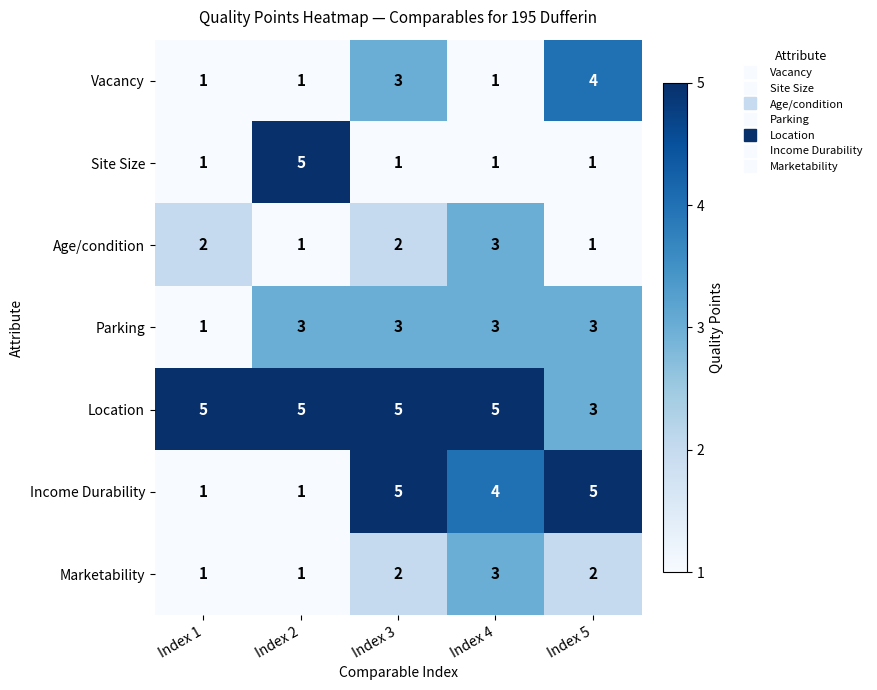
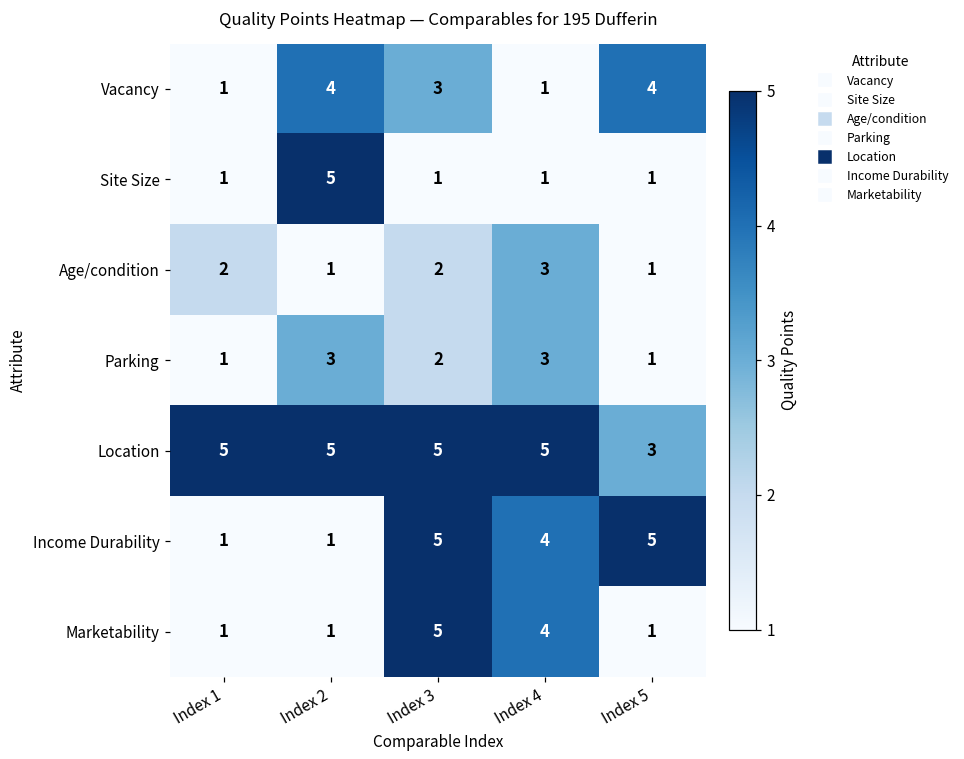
  {
    "Vacancy": {
      "Index 1": 1,
-     "Index 2": 1,
+     "Index 2": 4,
      "Index 3": 3,
      "Index 4": 1,
      "Index 5": 4
    },
    "Site Size": {
      "Index 1": 1,
      "Index 2": 5,
      "Index 3": 1,
      "Index 4": 1,
      "Index 5": 1
    },
    "Age/condition": {
      "Index 1": 2,
      "Index 2": 1,
      "Index 3": 2,
      "Index 4": 3,
      "Index 5": 1
    },
    "Parking": {
      "Index 1": 1,
      "Index 2": 3,
-     "Index 3": 3,
+     "Index 3": 2,
      "Index 4": 3,
-     "Index 5": 3
+     "Index 5": 1
    },
    "Location": {
      "Index 1": 5,
      "Index 2": 5,
      "Index 3": 5,
      "Index 4": 5,
      "Index 5": 3
    },
    "Income Durability": {
      "Index 1": 1,
      "Index 2": 1,
      "Index 3": 5,
      "Index 4": 4,
      "Index 5": 5
    },
    "Marketability": {
      "Index 1": 1,
      "Index 2": 1,
-     "Index 3": 2,
-     "Index 4": 3,
-     "Index 5": 2
+     "Index 3": 5,
+     "Index 4": 4,
+     "Index 5": 1
    }
  }
